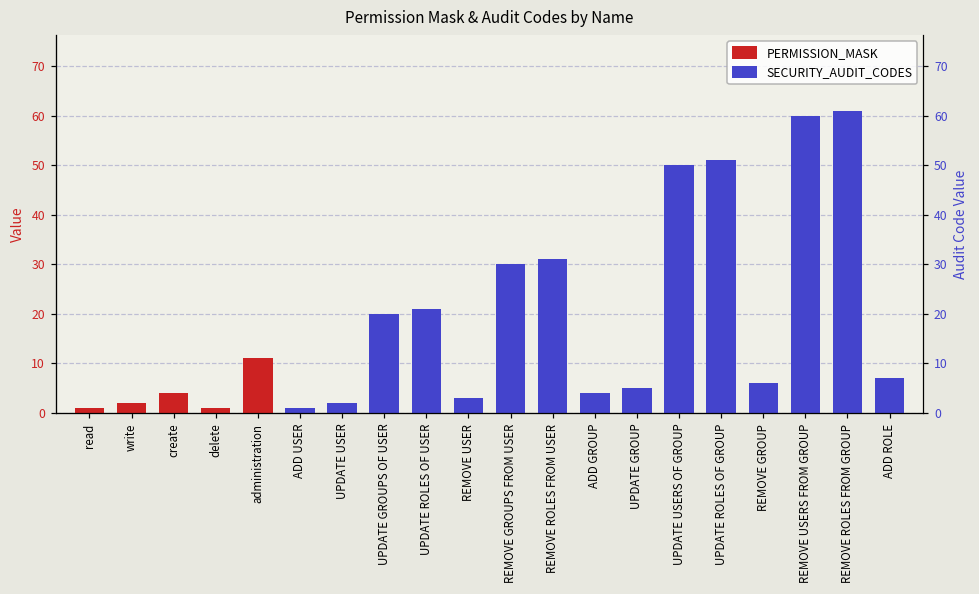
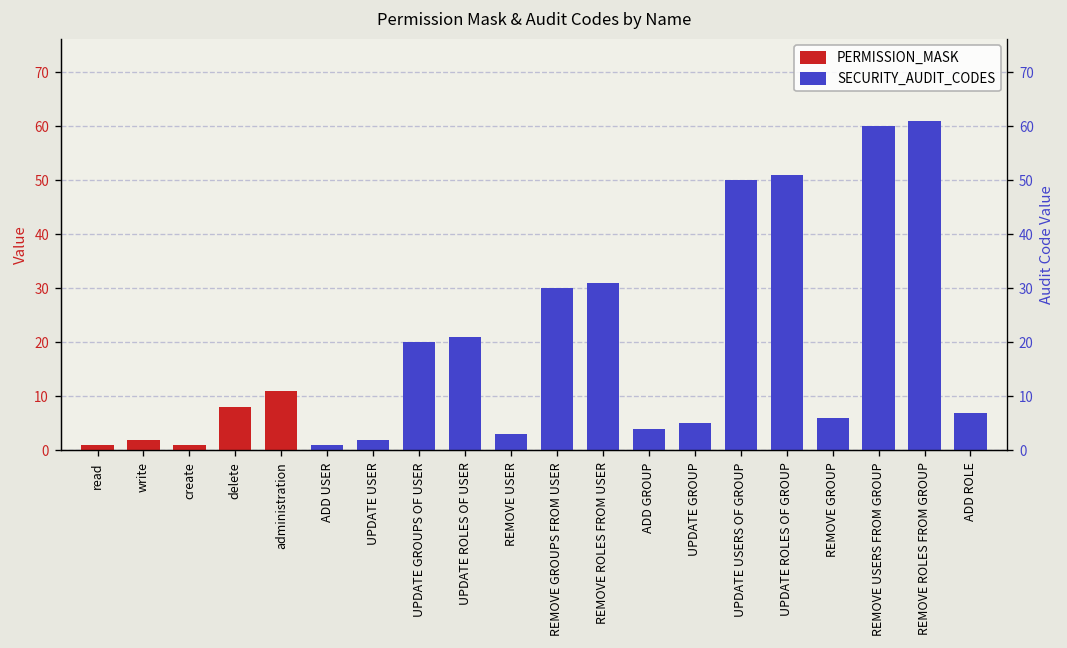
  {
    "PERMISSION_MASK": {
      "read": 1,
      "write": 2,
-     "create": 4,
-     "delete": 1,
+     "create": 1,
+     "delete": 8,
      "administration": 11
    },
    "SECURITY_AUDIT_CODES": {
      "ADD USER": 1,
      "UPDATE USER": 2,
      "UPDATE GROUPS OF USER": 20,
      "UPDATE ROLES OF USER": 21,
      "REMOVE USER": 3,
      "REMOVE GROUPS FROM USER": 30,
      "REMOVE ROLES FROM USER": 31,
      "ADD GROUP": 4,
      "UPDATE GROUP": 5,
      "UPDATE USERS OF GROUP": 50,
      "UPDATE ROLES OF GROUP": 51,
      "REMOVE GROUP": 6,
      "REMOVE USERS FROM GROUP": 60,
      "REMOVE ROLES FROM GROUP": 61,
      "ADD ROLE": 7
    }
  }
